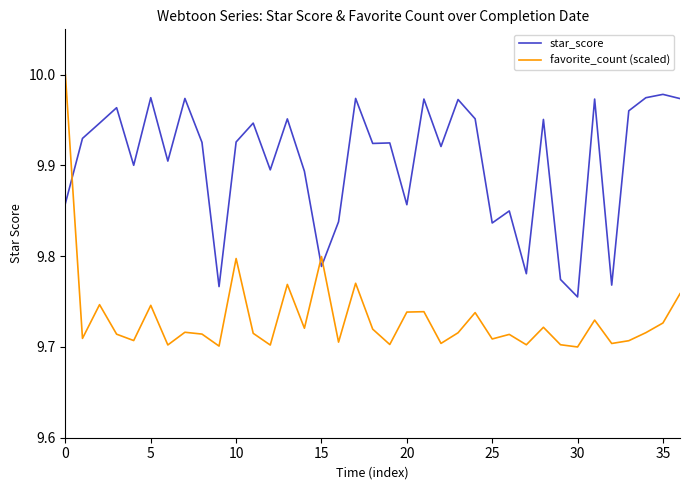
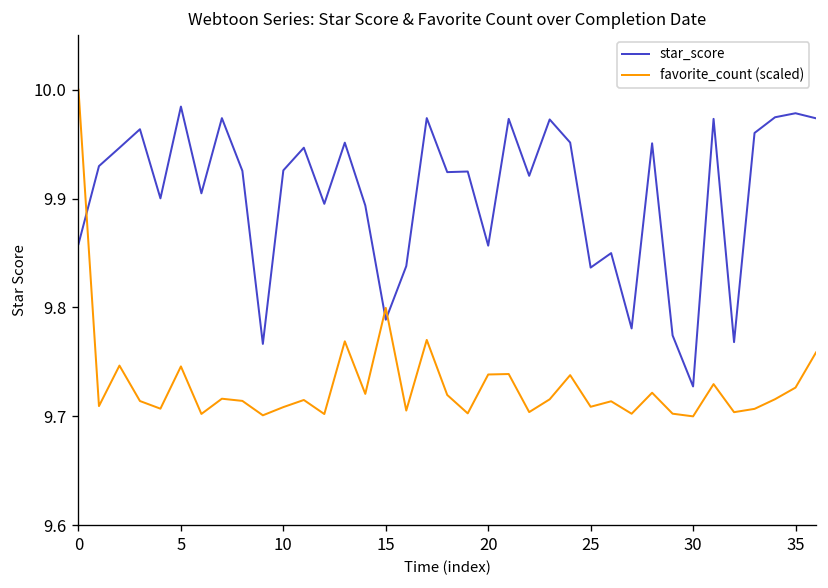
  {
    "star_score": {
      "0": 9.86,
-     "5": 9.97,
+     "5": 9.98,
      "10": 9.93,
      "15": 9.79,
      "20": 9.86,
      "25": 9.84,
-     "30": 9.76,
+     "30": 9.73,
      "35": 9.98
    },
    "favorite_count (scaled)": {
      "0": 10.00,
      "5": 9.75,
-     "10": 9.80,
+     "10": 9.71,
      "15": 9.80,
      "20": 9.74,
      "25": 9.71,
      "30": 9.70,
      "35": 9.73
    }
  }
